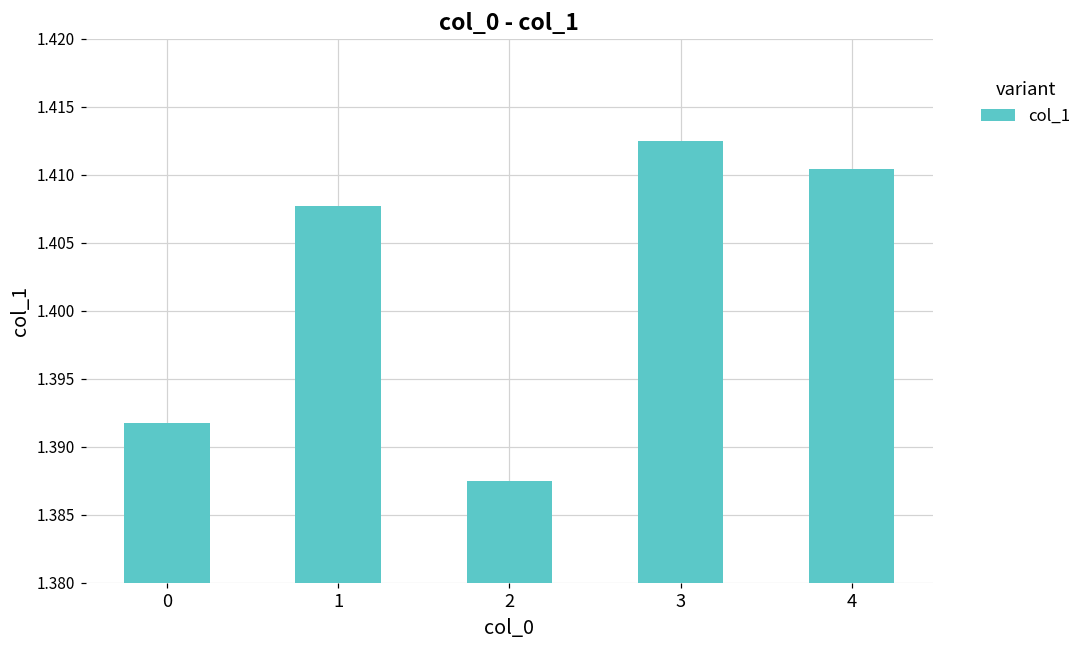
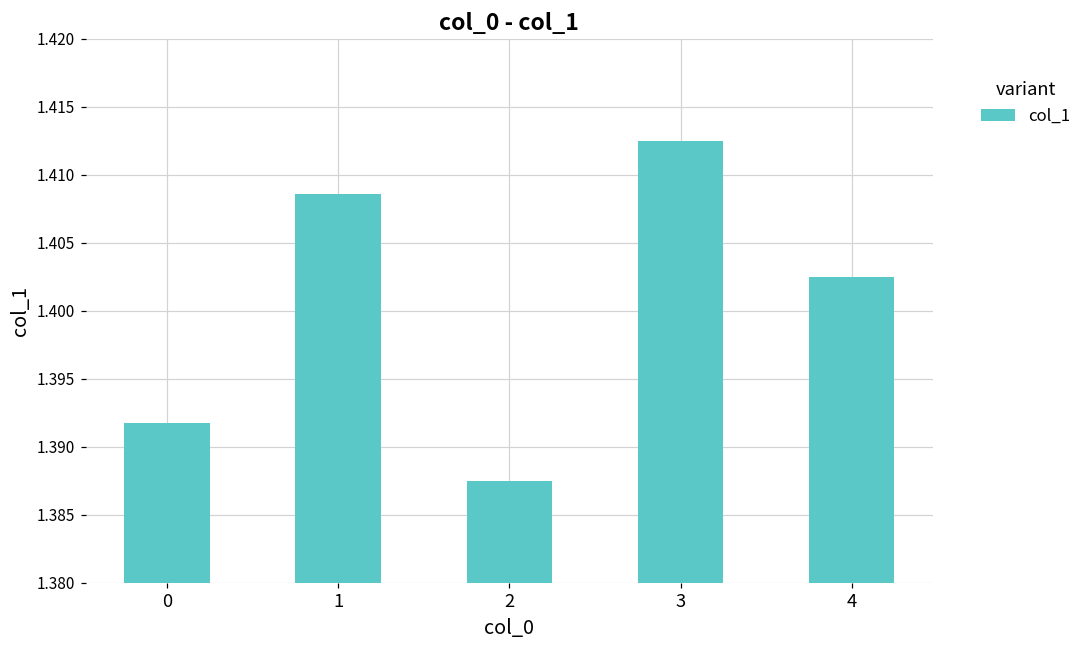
  {
    "0": 1.3917,
-   "1": 1.4077,
+   "1": 1.4086,
    "2": 1.3875,
    "3": 1.4125,
-   "4": 1.4104
+   "4": 1.4025
  }
